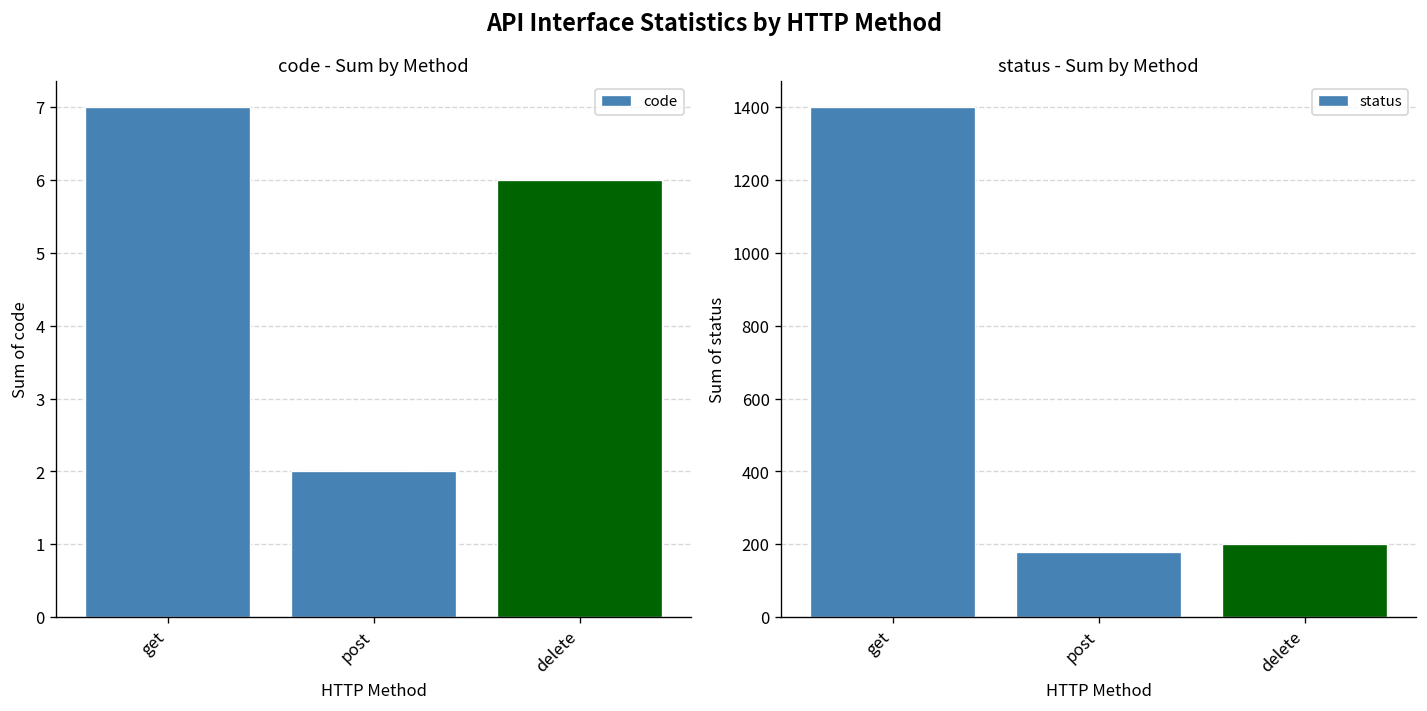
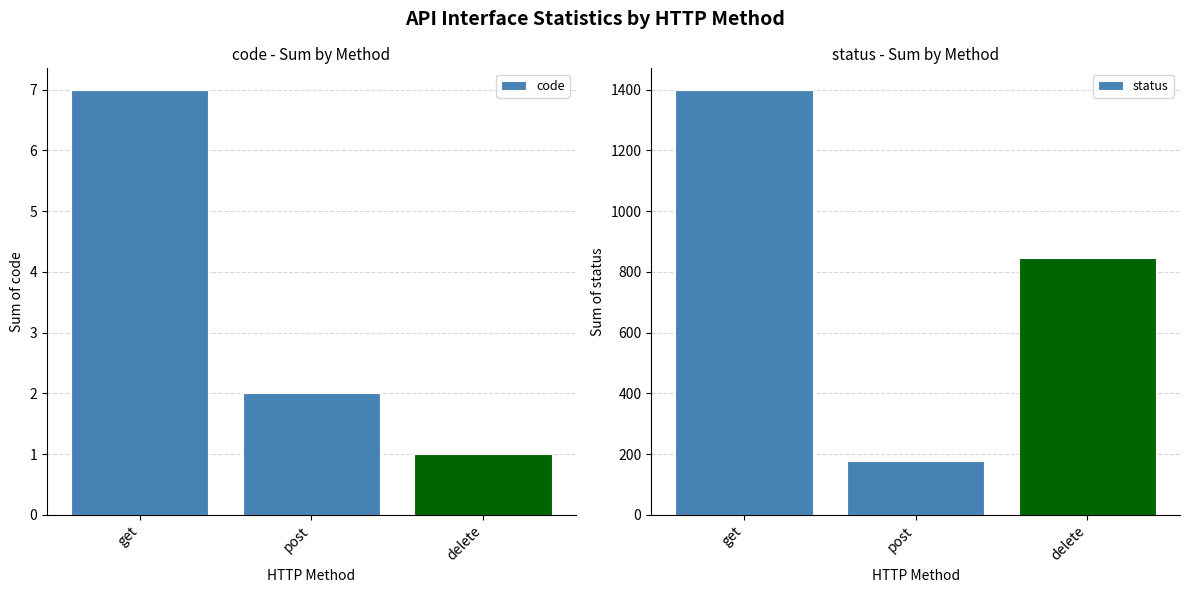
  {
    "code - Sum by Method": {
      "get": 7,
      "post": 2,
-     "delete": 6
+     "delete": 1
    },
    "status - Sum by Method": {
      "get": 1400,
      "post": 180,
-     "delete": 200
+     "delete": 850
    }
  }
